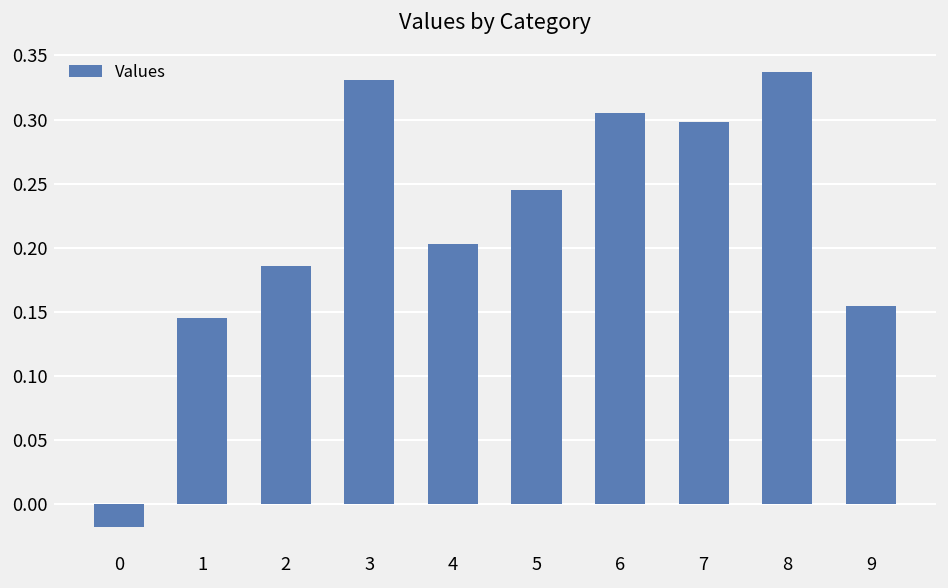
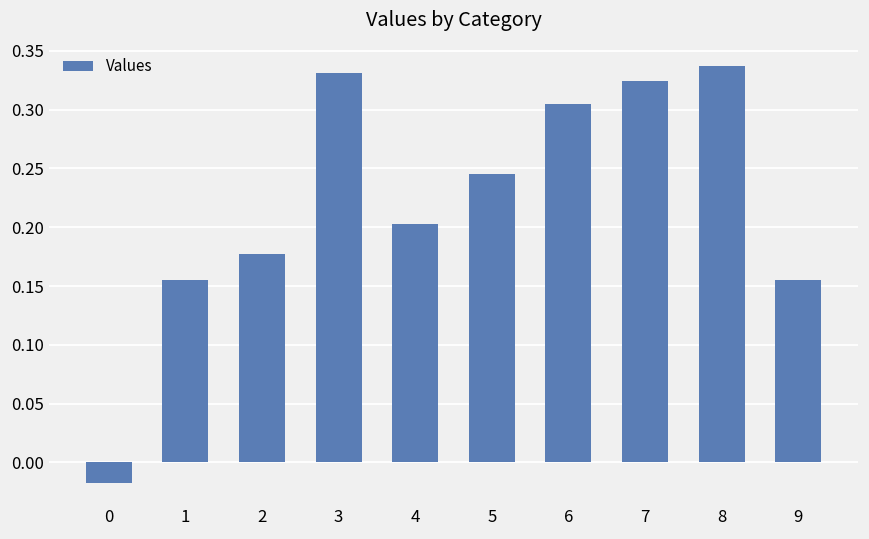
  {
    "0": -0.018,
-   "1": 0.145,
-   "2": 0.185,
+   "1": 0.155,
+   "2": 0.178,
    "3": 0.331,
    "4": 0.203,
    "5": 0.245,
    "6": 0.305,
-   "7": 0.298,
+   "7": 0.324,
    "8": 0.337,
    "9": 0.155
  }
